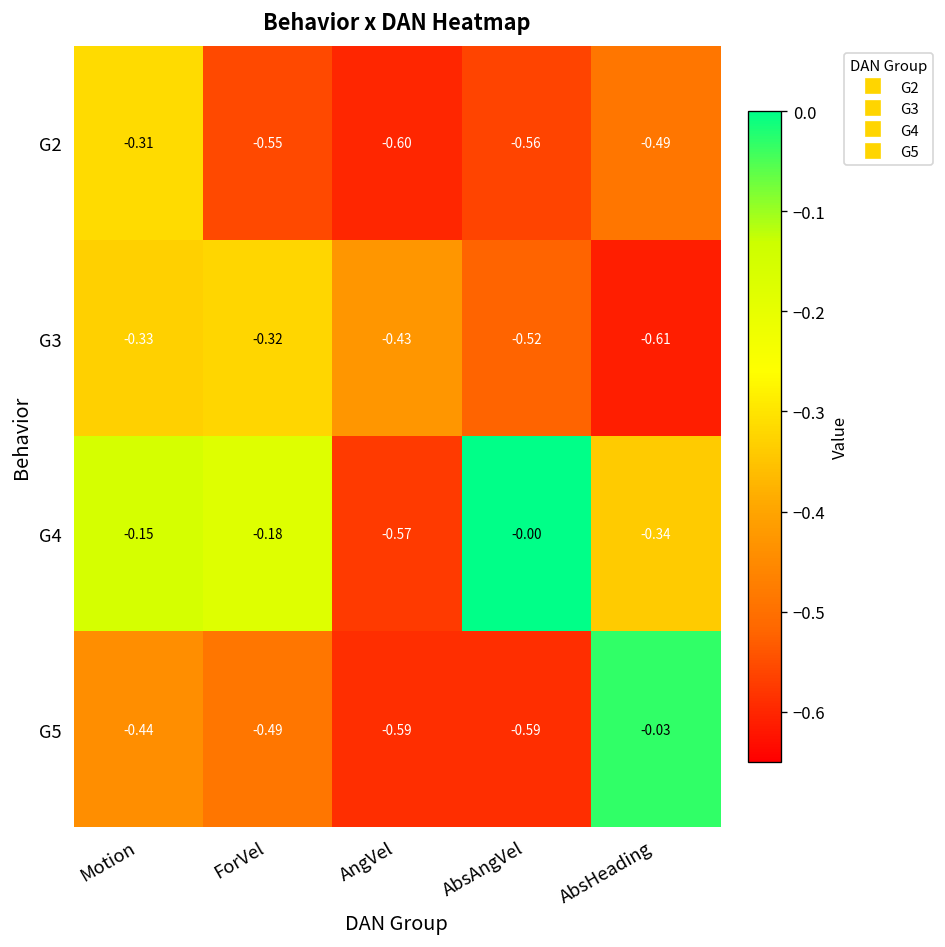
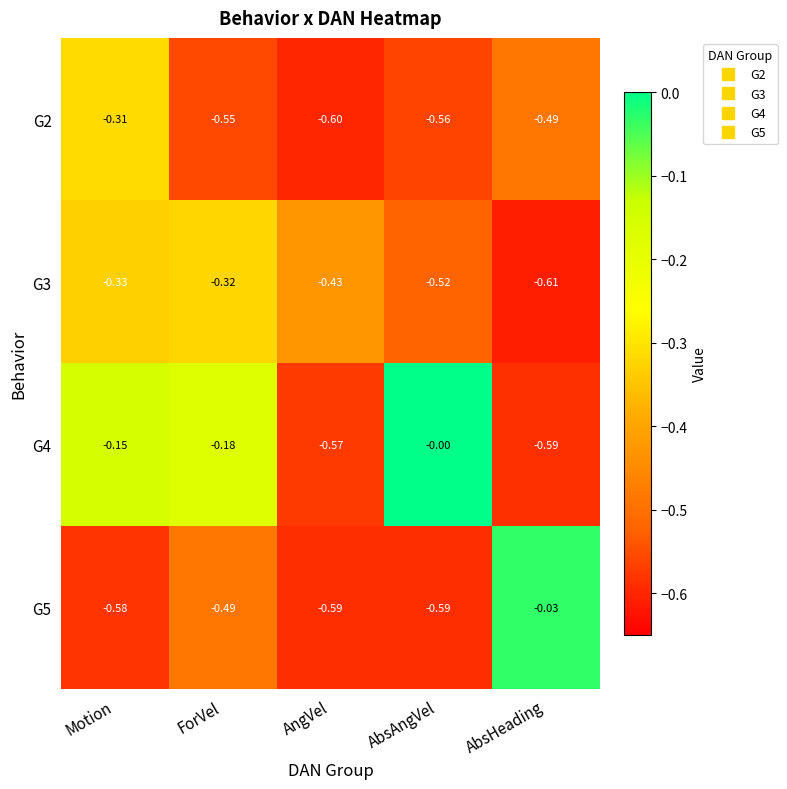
  {
    "G2": {
      "Motion": -0.31,
      "ForVel": -0.55,
      "AngVel": -0.60,
      "AbsAngVel": -0.56,
      "AbsHeading": -0.49
    },
    "G3": {
      "Motion": -0.33,
      "ForVel": -0.32,
      "AngVel": -0.43,
      "AbsAngVel": -0.52,
      "AbsHeading": -0.61
    },
    "G4": {
      "Motion": -0.15,
      "ForVel": -0.18,
      "AngVel": -0.57,
      "AbsAngVel": -0.00,
-     "AbsHeading": -0.34
+     "AbsHeading": -0.59
    },
    "G5": {
-     "Motion": -0.44,
+     "Motion": -0.58,
      "ForVel": -0.49,
      "AngVel": -0.59,
      "AbsAngVel": -0.59,
      "AbsHeading": -0.03
    }
  }
